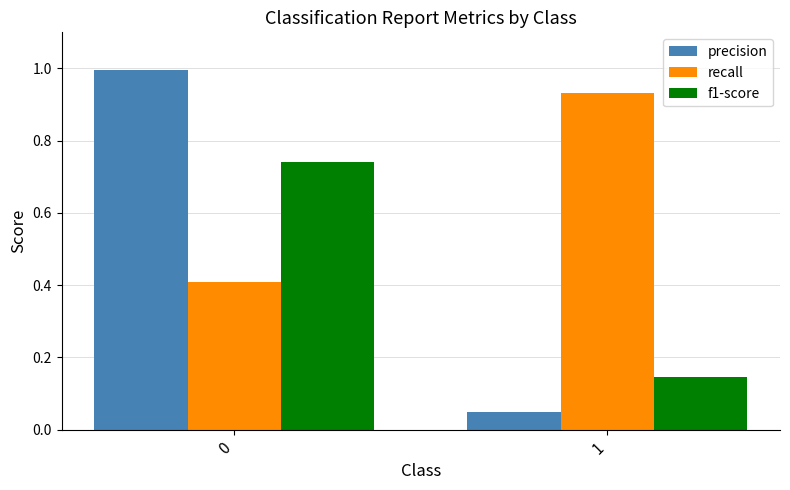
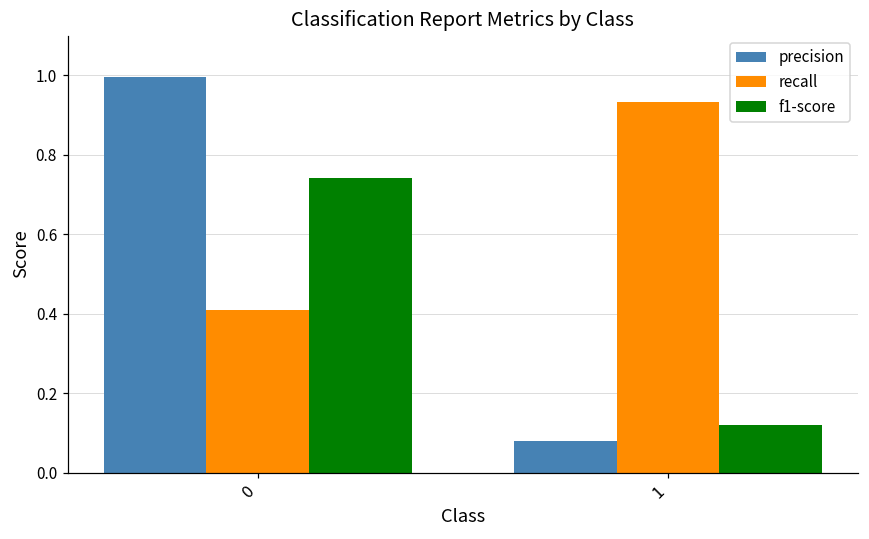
  {
    "precision": {
      "0": 1.00,
-     "1": 0.05
+     "1": 0.08
    },
    "recall": {
      "0": 0.41,
      "1": 0.93
    },
    "f1-score": {
      "0": 0.74,
-     "1": 0.15
+     "1": 0.12
    }
  }
